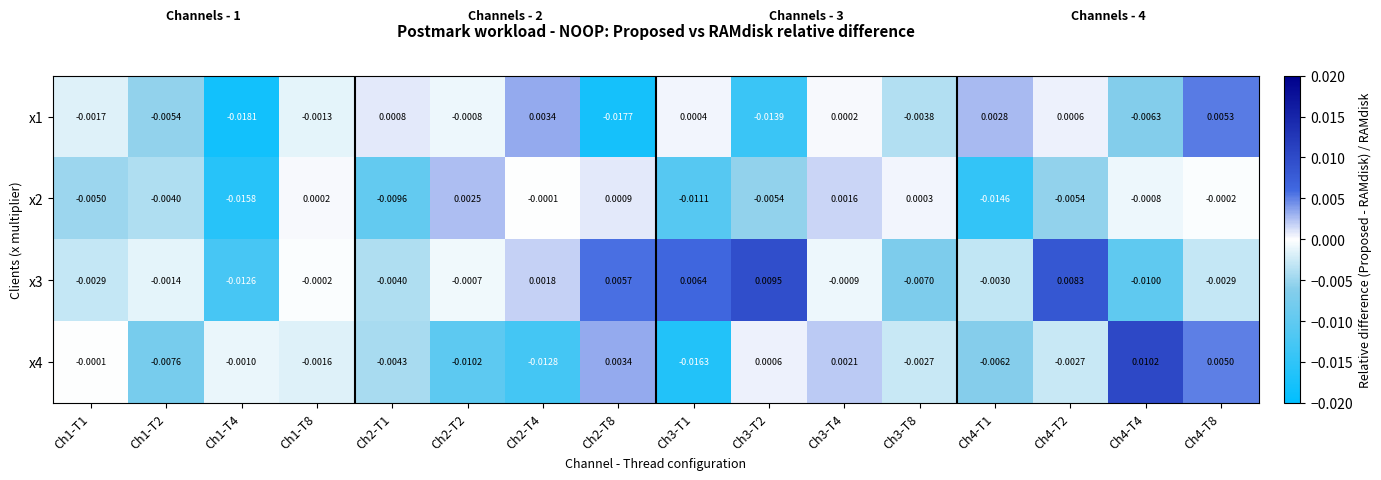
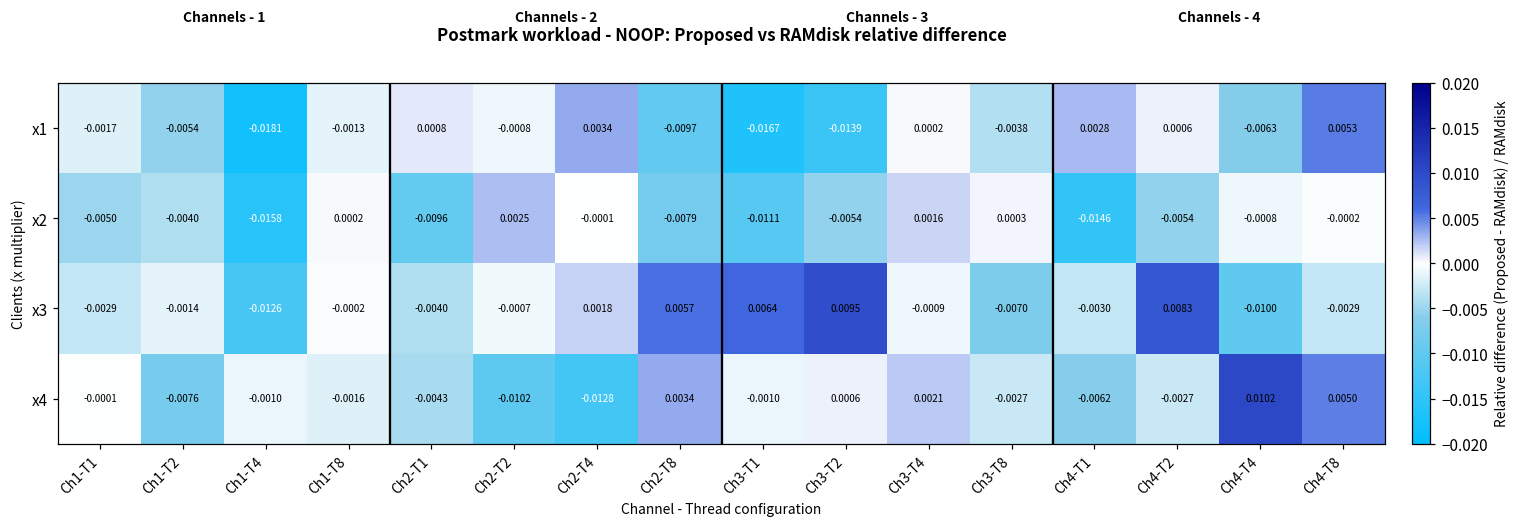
  {
    "x1": {
      "Ch1-T1": -0.0017,
      "Ch1-T2": -0.0054,
      "Ch1-T4": -0.0181,
      "Ch1-T8": -0.0013,
      "Ch2-T1": 0.0008,
      "Ch2-T2": -0.0008,
      "Ch2-T4": 0.0034,
-     "Ch2-T8": -0.0177,
-     "Ch3-T1": 0.0004,
+     "Ch2-T8": -0.0097,
+     "Ch3-T1": -0.0167,
      "Ch3-T2": -0.0139,
      "Ch3-T4": 0.0002,
      "Ch3-T8": -0.0038,
      "Ch4-T1": 0.0028,
      "Ch4-T2": 0.0006,
      "Ch4-T4": -0.0063,
      "Ch4-T8": 0.0053
    },
    "x2": {
      "Ch1-T1": -0.0050,
      "Ch1-T2": -0.0040,
      "Ch1-T4": -0.0158,
      "Ch1-T8": 0.0002,
      "Ch2-T1": -0.0096,
      "Ch2-T2": 0.0025,
      "Ch2-T4": -0.0001,
-     "Ch2-T8": 0.0009,
+     "Ch2-T8": -0.0079,
      "Ch3-T1": -0.0111,
      "Ch3-T2": -0.0054,
      "Ch3-T4": 0.0016,
      "Ch3-T8": 0.0003,
      "Ch4-T1": -0.0146,
      "Ch4-T2": -0.0054,
      "Ch4-T4": -0.0008,
      "Ch4-T8": -0.0002
    },
    "x3": {
      "Ch1-T1": -0.0029,
      "Ch1-T2": -0.0014,
      "Ch1-T4": -0.0126,
      "Ch1-T8": -0.0002,
      "Ch2-T1": -0.0040,
      "Ch2-T2": -0.0007,
      "Ch2-T4": 0.0018,
      "Ch2-T8": 0.0057,
      "Ch3-T1": 0.0064,
      "Ch3-T2": 0.0095,
      "Ch3-T4": -0.0009,
      "Ch3-T8": -0.0070,
      "Ch4-T1": -0.0030,
      "Ch4-T2": 0.0083,
      "Ch4-T4": -0.0100,
      "Ch4-T8": -0.0029
    },
    "x4": {
      "Ch1-T1": -0.0001,
      "Ch1-T2": -0.0076,
      "Ch1-T4": -0.0010,
      "Ch1-T8": -0.0016,
      "Ch2-T1": -0.0043,
      "Ch2-T2": -0.0102,
      "Ch2-T4": -0.0128,
      "Ch2-T8": 0.0034,
-     "Ch3-T1": -0.0163,
+     "Ch3-T1": -0.0010,
      "Ch3-T2": 0.0006,
      "Ch3-T4": 0.0021,
      "Ch3-T8": -0.0027,
      "Ch4-T1": -0.0062,
      "Ch4-T2": -0.0027,
      "Ch4-T4": 0.0102,
      "Ch4-T8": 0.0050
    }
  }
